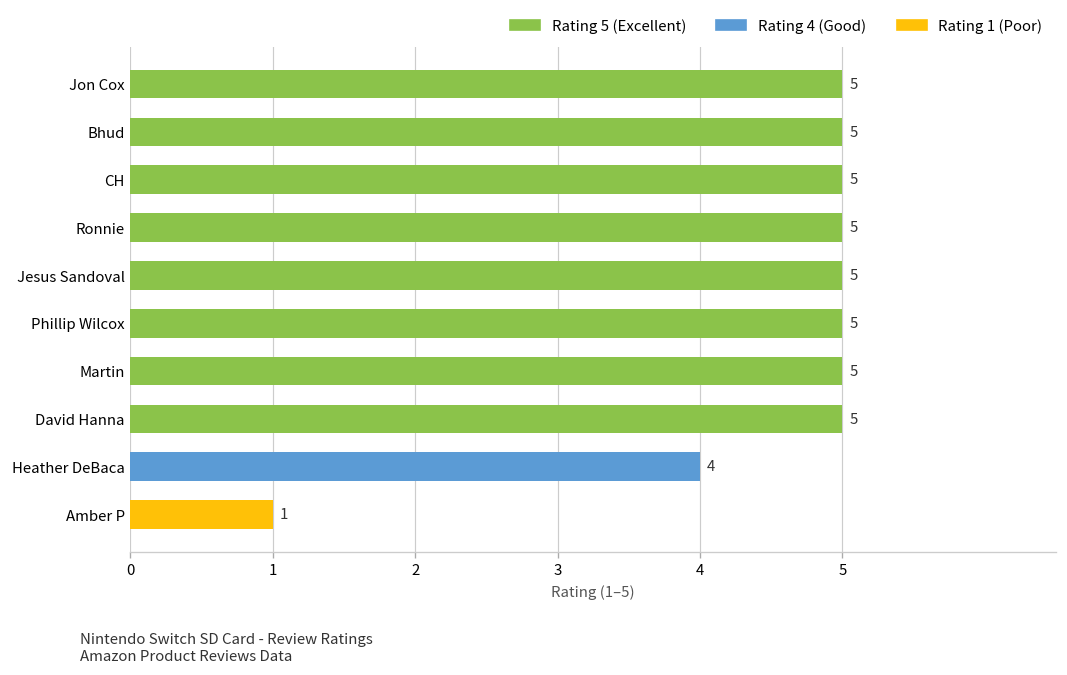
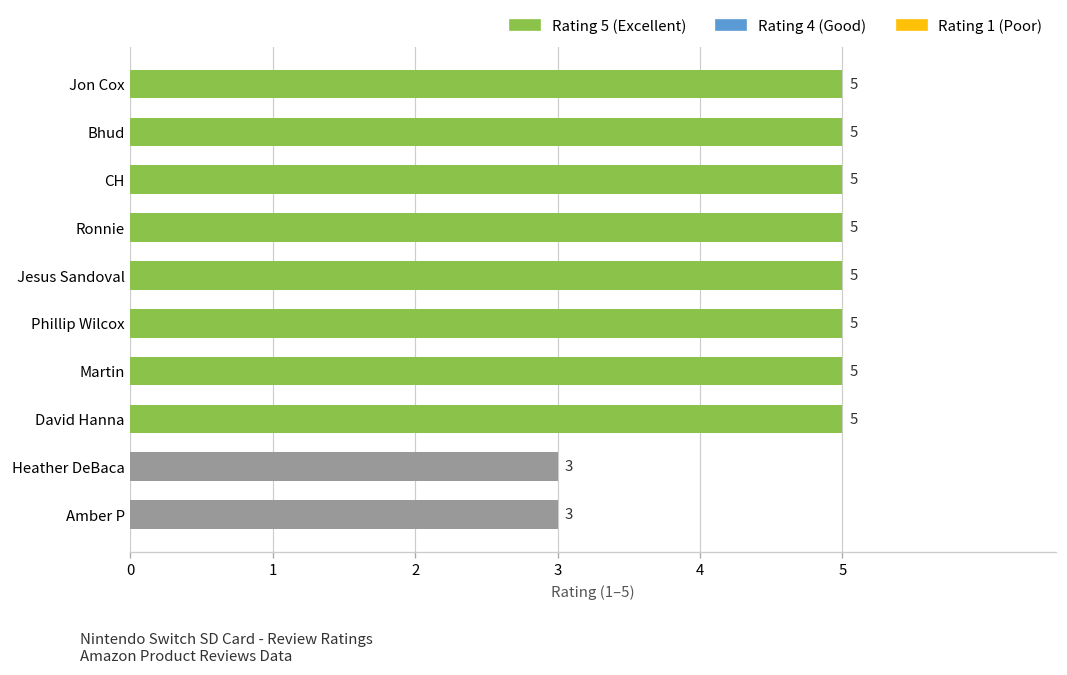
  {
    "Jon Cox": 5,
    "Bhud": 5,
    "CH": 5,
    "Ronnie": 5,
    "Jesus Sandoval": 5,
    "Phillip Wilcox": 5,
    "Martin": 5,
    "David Hanna": 5,
-   "Heather DeBaca": 4,
-   "Amber P": 1
+   "Heather DeBaca": 3,
+   "Amber P": 3
  }
